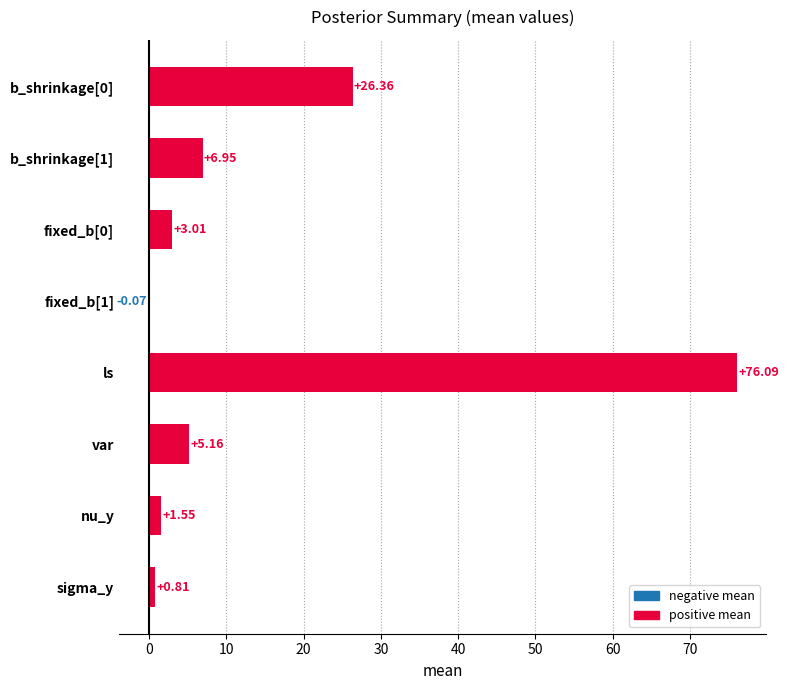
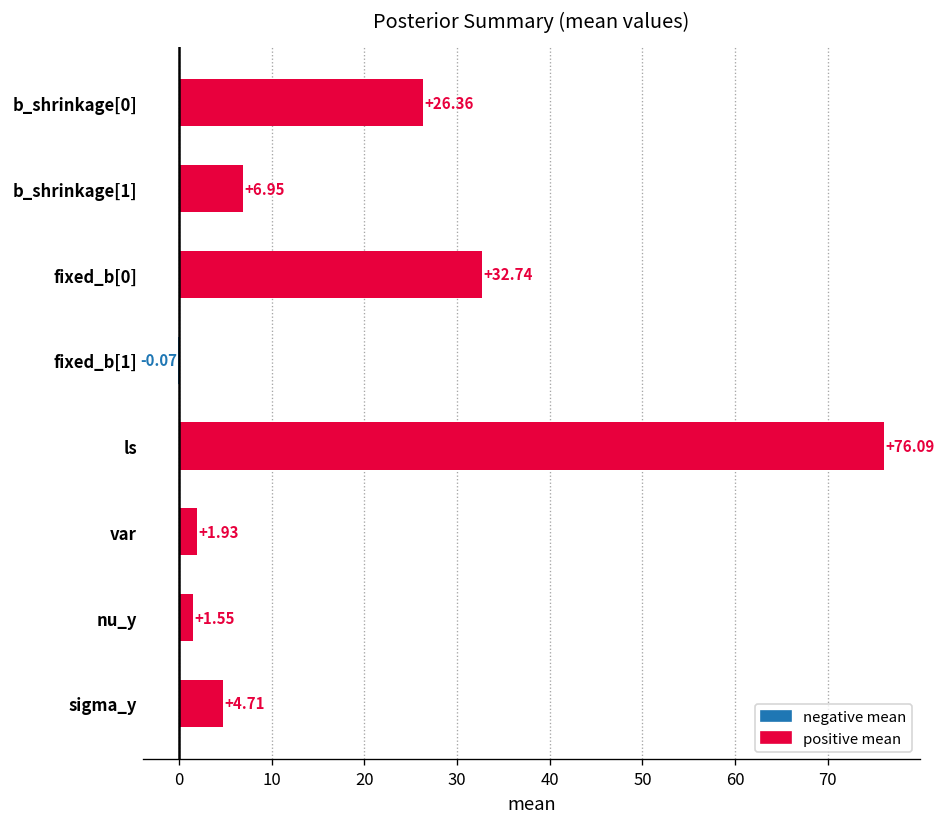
  {
    "b_shrinkage[0]": "+26.36",
    "b_shrinkage[1]": "+6.95",
-   "fixed_b[0]": "+3.01",
+   "fixed_b[0]": "+32.74",
    "fixed_b[1]": "-0.07",
    "ls": "+76.09",
-   "var": "+5.16",
+   "var": "+1.93",
    "nu_y": "+1.55",
-   "sigma_y": "+0.81"
+   "sigma_y": "+4.71"
  }
